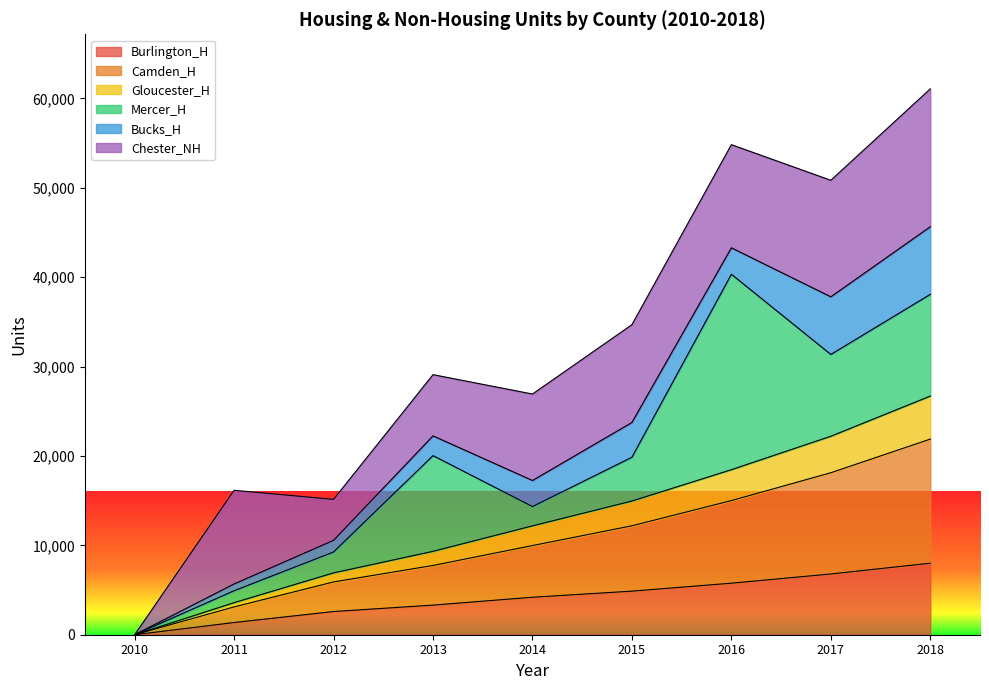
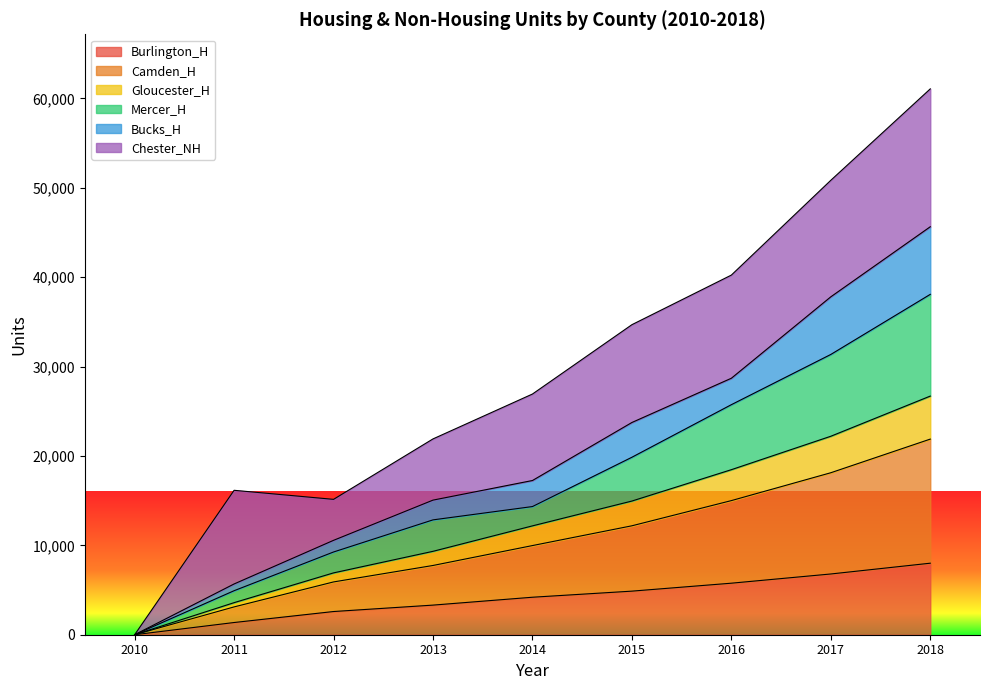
  {
    "Gloucester_H": {
      "2011": "0",
      "2012": "1,000",
      "2013": "2,000",
      "2014": "2,000",
      "2015": "3,000",
      "2016": "3,000",
      "2017": "4,000",
      "2018": "5,000"
    },
    "Mercer_H": {
      "2011": "1,000",
      "2012": "2,000",
-     "2013": "11,000",
+     "2013": "4,000",
      "2014": "2,000",
      "2015": "5,000",
-     "2016": "22,000",
+     "2016": "7,000",
      "2017": "9,000",
      "2018": "11,000"
    },
    "Bucks_H": {
      "2011": "1,000",
      "2012": "1,000",
      "2013": "2,000",
      "2014": "3,000",
      "2015": "4,000",
      "2016": "3,000",
      "2017": "6,000",
      "2018": "8,000"
    },
    "Chester_NH": {
      "2011": "10,000",
      "2012": "5,000",
      "2013": "7,000",
      "2014": "10,000",
      "2015": "11,000",
      "2016": "12,000",
      "2017": "13,000",
      "2018": "15,000"
    }
  }
